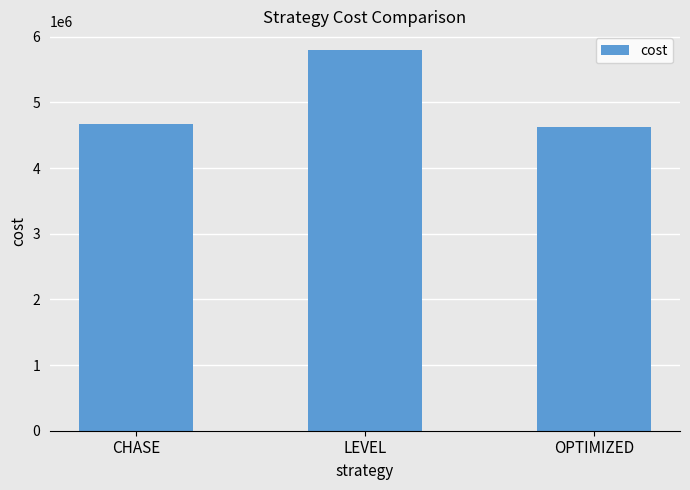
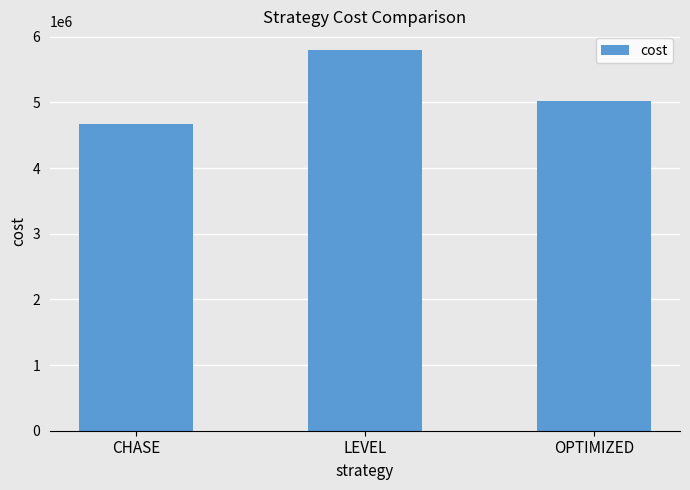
  {
    "CHASE": 4700000,
    "LEVEL": 5800000,
-   "OPTIMIZED": 4600000
+   "OPTIMIZED": 5000000
  }
